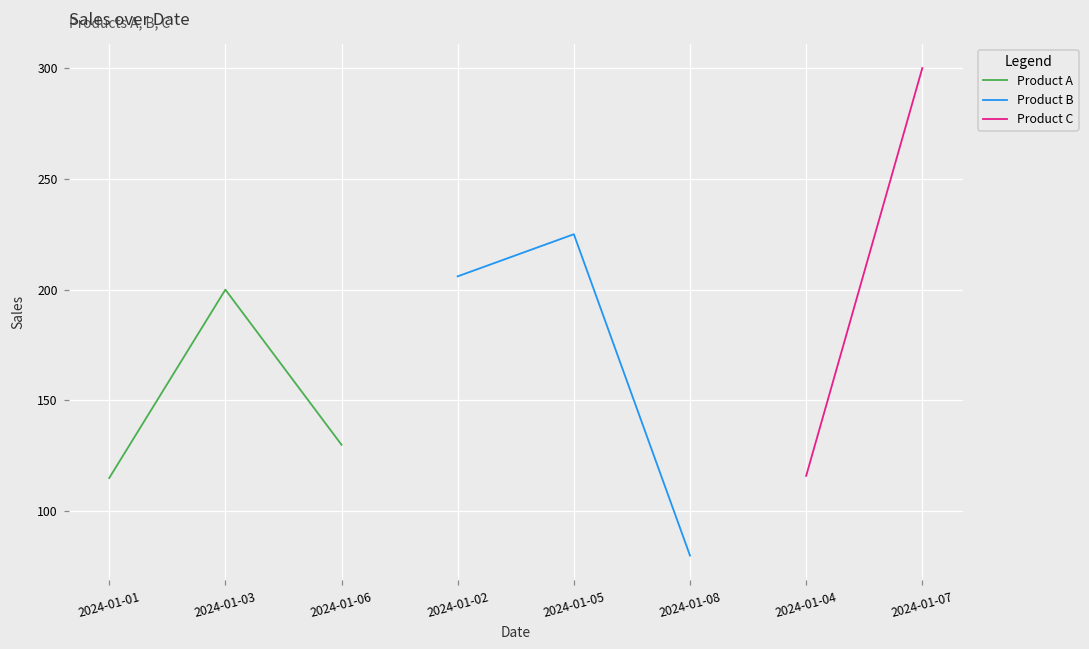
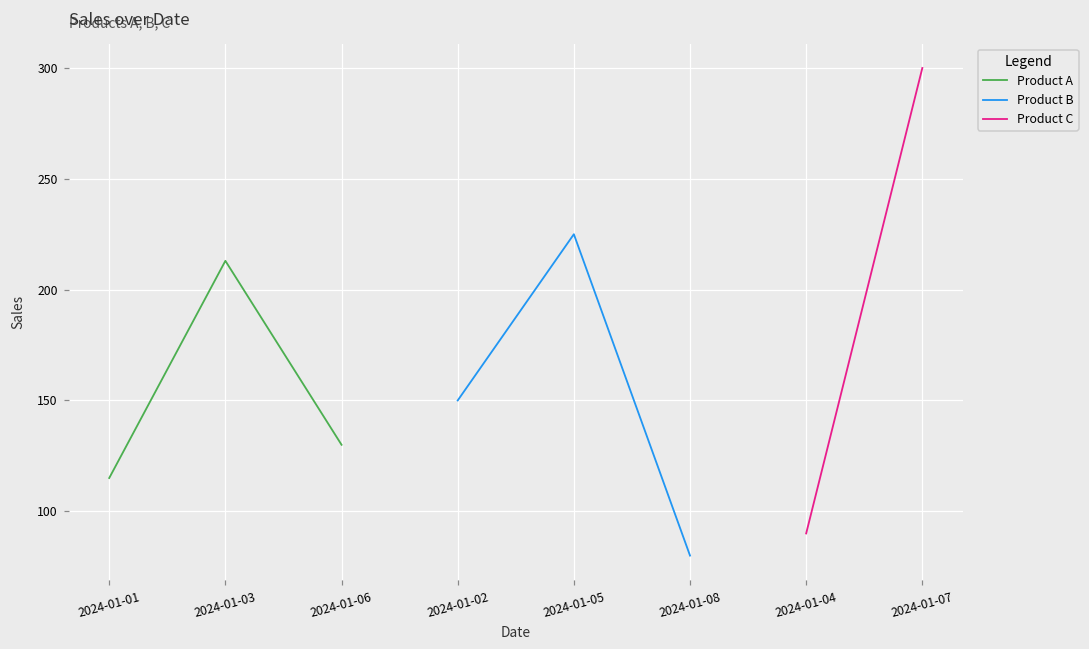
  {
    "Product A": {
      "2024-01-01": 115,
-     "2024-01-03": 200,
+     "2024-01-03": 213,
      "2024-01-06": 130
    },
    "Product B": {
-     "2024-01-02": 206,
+     "2024-01-02": 150,
      "2024-01-05": 225,
      "2024-01-08": 80
    },
    "Product C": {
-     "2024-01-04": 116,
+     "2024-01-04": 90,
      "2024-01-07": 300
    }
  }
